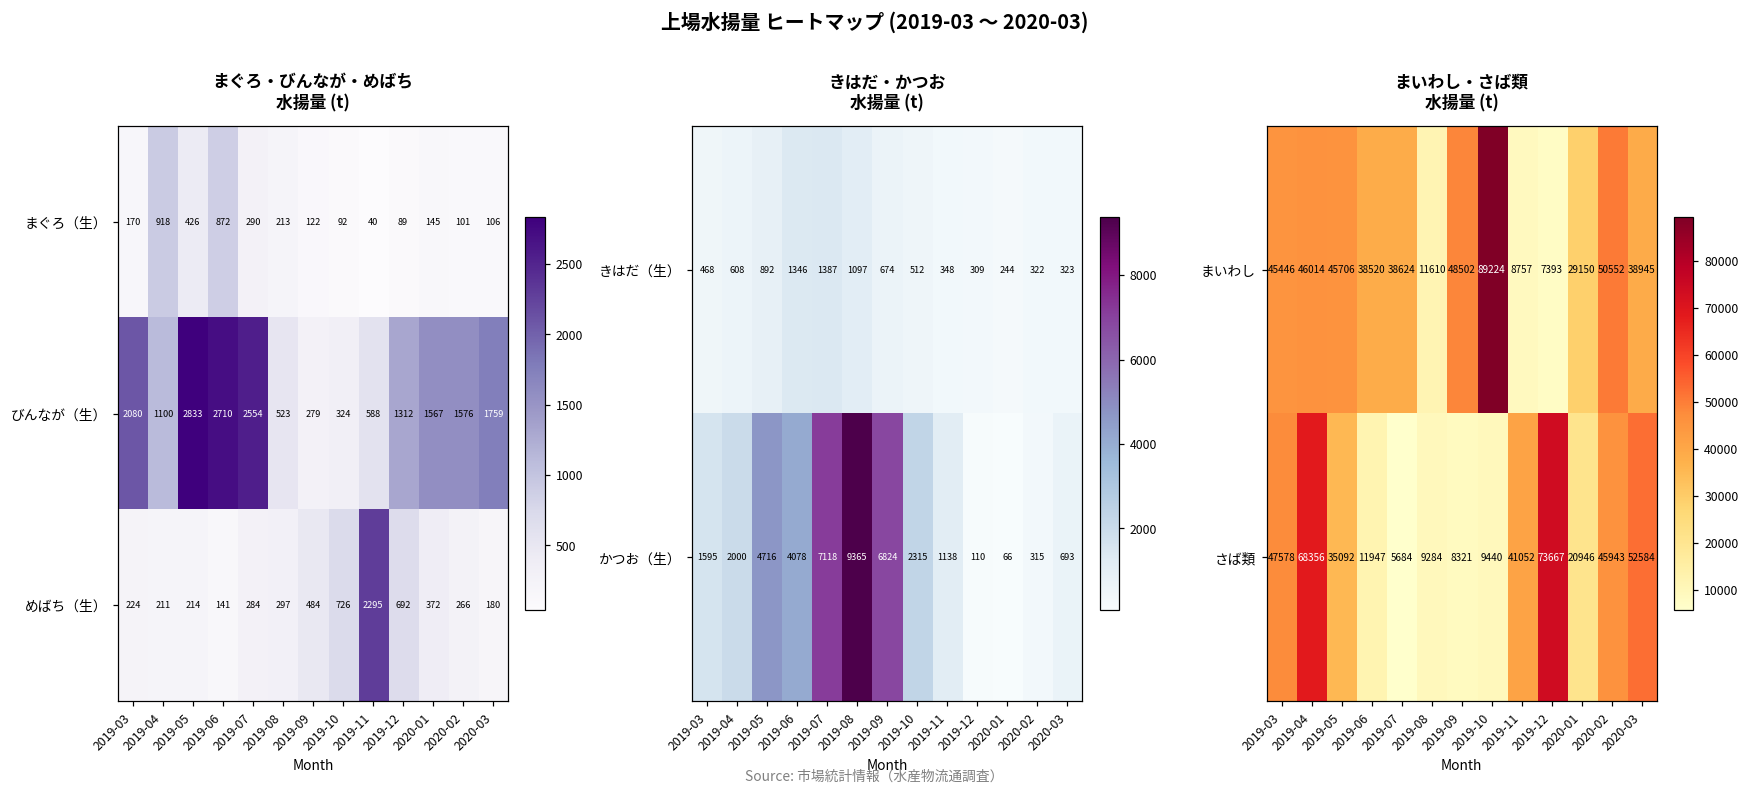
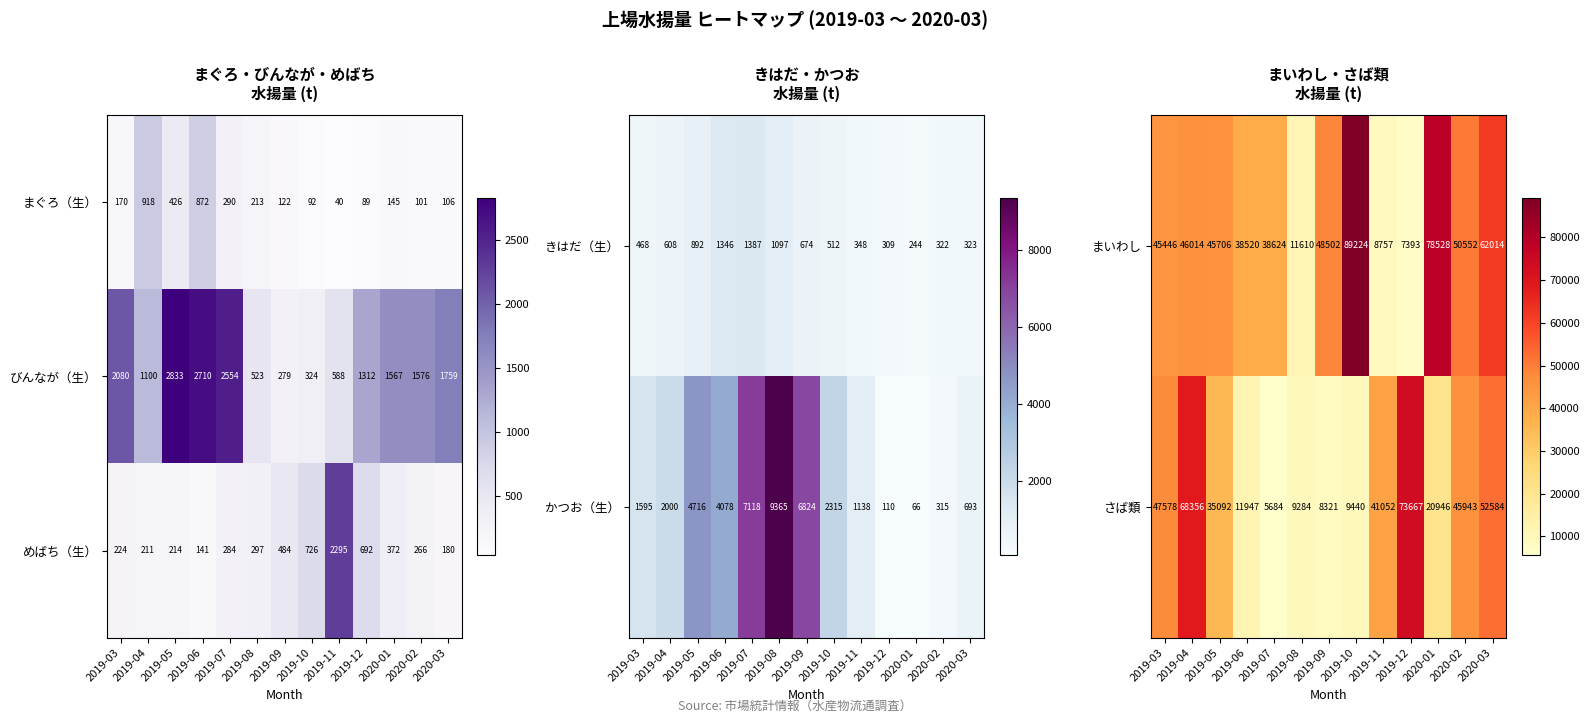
  {
    "まぐろ・びんなが・めばち 水揚量 (t)": {
      "まぐろ（生）": {
        "2019-03": 170,
        "2019-04": 918,
        "2019-05": 426,
        "2019-06": 872,
        "2019-07": 290,
        "2019-08": 213,
        "2019-09": 122,
        "2019-10": 92,
        "2019-11": 40,
        "2019-12": 89,
        "2020-01": 145,
        "2020-02": 101,
        "2020-03": 106
      },
      "びんなが（生）": {
        "2019-03": 2080,
        "2019-04": 1100,
        "2019-05": 2833,
        "2019-06": 2710,
        "2019-07": 2554,
        "2019-08": 523,
        "2019-09": 279,
        "2019-10": 324,
        "2019-11": 588,
        "2019-12": 1312,
        "2020-01": 1567,
        "2020-02": 1576,
        "2020-03": 1759
      },
      "めばち（生）": {
        "2019-03": 224,
        "2019-04": 211,
        "2019-05": 214,
        "2019-06": 141,
        "2019-07": 284,
        "2019-08": 297,
        "2019-09": 484,
        "2019-10": 726,
        "2019-11": 2295,
        "2019-12": 692,
        "2020-01": 372,
        "2020-02": 266,
        "2020-03": 180
      }
    },
    "きはだ・かつお 水揚量 (t)": {
      "きはだ（生）": {
        "2019-03": 468,
        "2019-04": 608,
        "2019-05": 892,
        "2019-06": 1346,
        "2019-07": 1387,
        "2019-08": 1097,
        "2019-09": 674,
        "2019-10": 512,
        "2019-11": 348,
        "2019-12": 309,
        "2020-01": 244,
        "2020-02": 322,
        "2020-03": 323
      },
      "かつお（生）": {
        "2019-03": 1595,
        "2019-04": 2000,
        "2019-05": 4716,
        "2019-06": 4078,
        "2019-07": 7118,
        "2019-08": 9365,
        "2019-09": 6824,
        "2019-10": 2315,
        "2019-11": 1138,
        "2019-12": 110,
        "2020-01": 66,
        "2020-02": 315,
        "2020-03": 693
      }
    },
    "まいわし・さば類 水揚量 (t)": {
      "まいわし": {
        "2019-03": 45446,
        "2019-04": 46014,
        "2019-05": 45706,
        "2019-06": 38520,
        "2019-07": 38624,
        "2019-08": 11610,
        "2019-09": 48502,
        "2019-10": 89224,
        "2019-11": 8757,
        "2019-12": 7393,
-       "2020-01": 29150,
+       "2020-01": 78528,
        "2020-02": 50552,
-       "2020-03": 38945
+       "2020-03": 62014
      },
      "さば類": {
        "2019-03": 47578,
        "2019-04": 68356,
        "2019-05": 35092,
        "2019-06": 11947,
        "2019-07": 5684,
        "2019-08": 9284,
        "2019-09": 8321,
        "2019-10": 9440,
        "2019-11": 41052,
        "2019-12": 73667,
        "2020-01": 20946,
        "2020-02": 45943,
        "2020-03": 52584
      }
    }
  }
